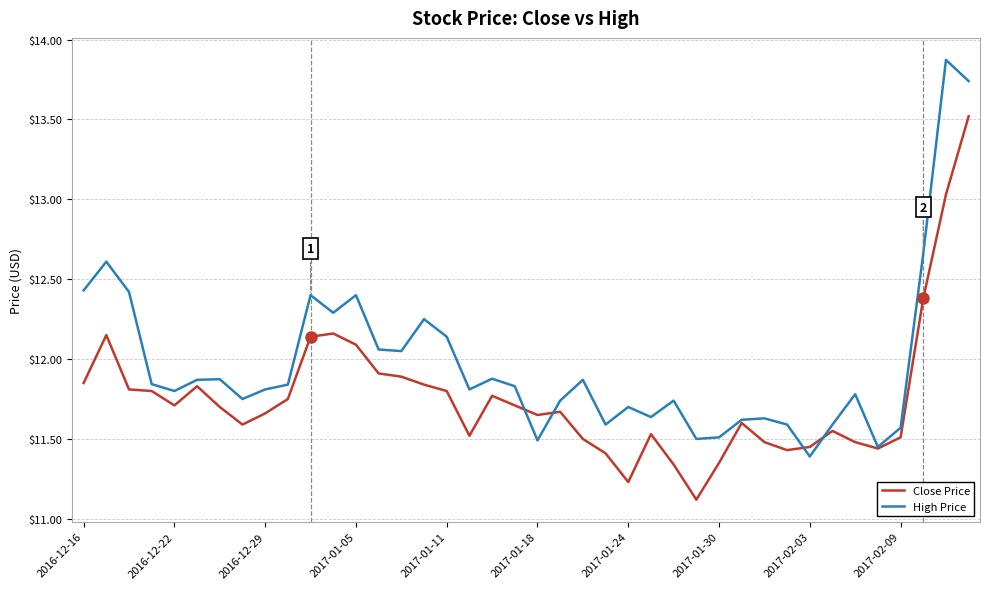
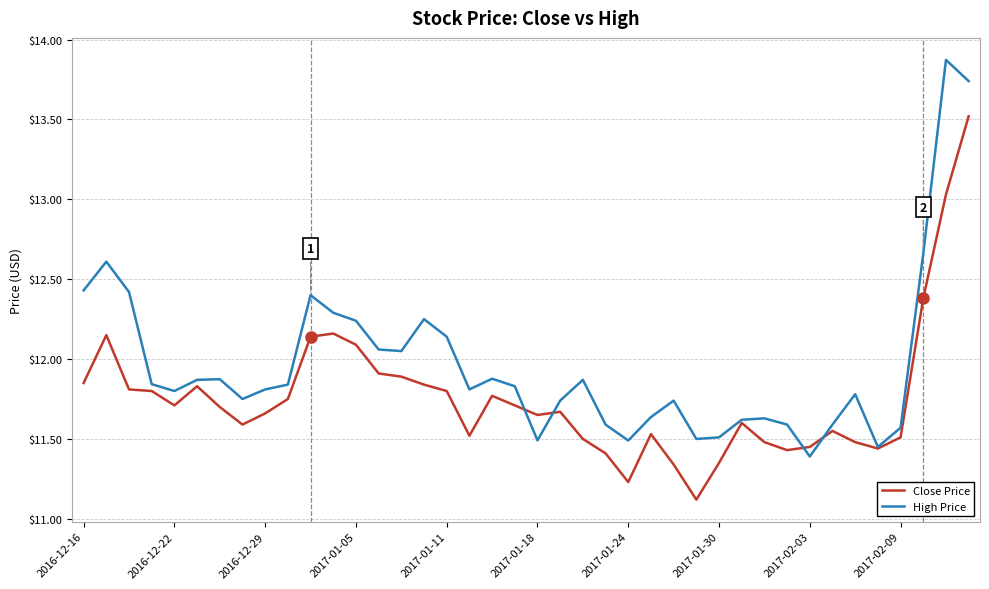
  {
    "High Price": {
      "2016-12-16": "$12.43",
      "2016-12-22": "$11.80",
      "2016-12-29": "$11.81",
-     "2017-01-05": "$12.40",
+     "2017-01-05": "$12.24",
      "2017-01-11": "$12.14",
      "2017-01-18": "$11.49",
-     "2017-01-24": "$11.70",
+     "2017-01-24": "$11.49",
      "2017-01-30": "$11.51",
      "2017-02-03": "$11.39",
      "2017-02-09": "$11.57"
    }
  }
